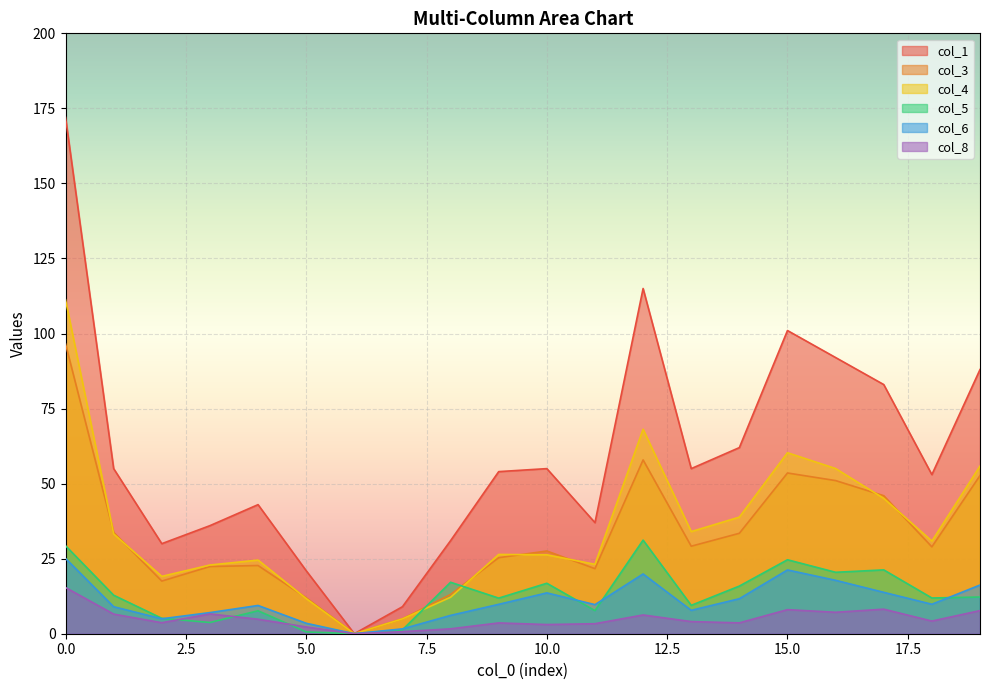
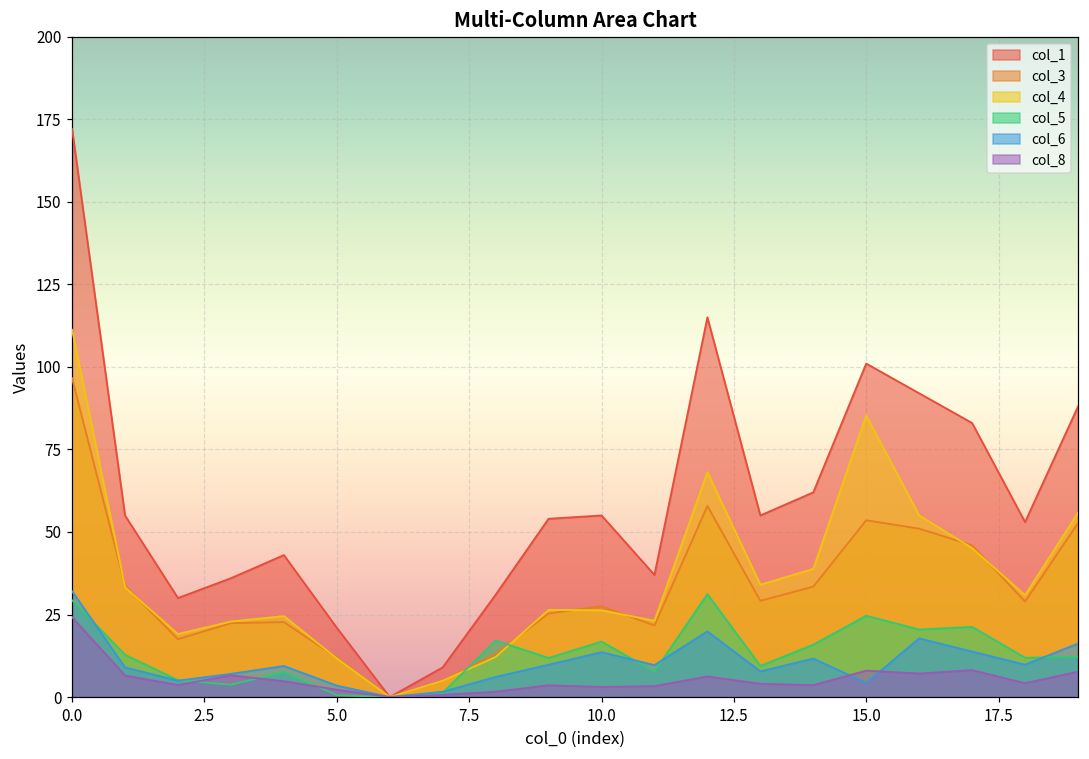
  {
    "col_4": {
      "0.0": 111,
      "10.0": 26,
-     "15.0": 60
+     "15.0": 85
    },
    "col_5": {
      "0.0": 29,
      "5.0": 1,
      "10.0": 17,
      "15.0": 25
    },
    "col_6": {
-     "0.0": 25,
+     "0.0": 32,
      "5.0": 3,
      "10.0": 14,
-     "15.0": 21
+     "15.0": 4
    },
    "col_8": {
-     "0.0": 15,
+     "0.0": 24,
      "5.0": 2,
      "10.0": 3,
      "15.0": 8
    }
  }
